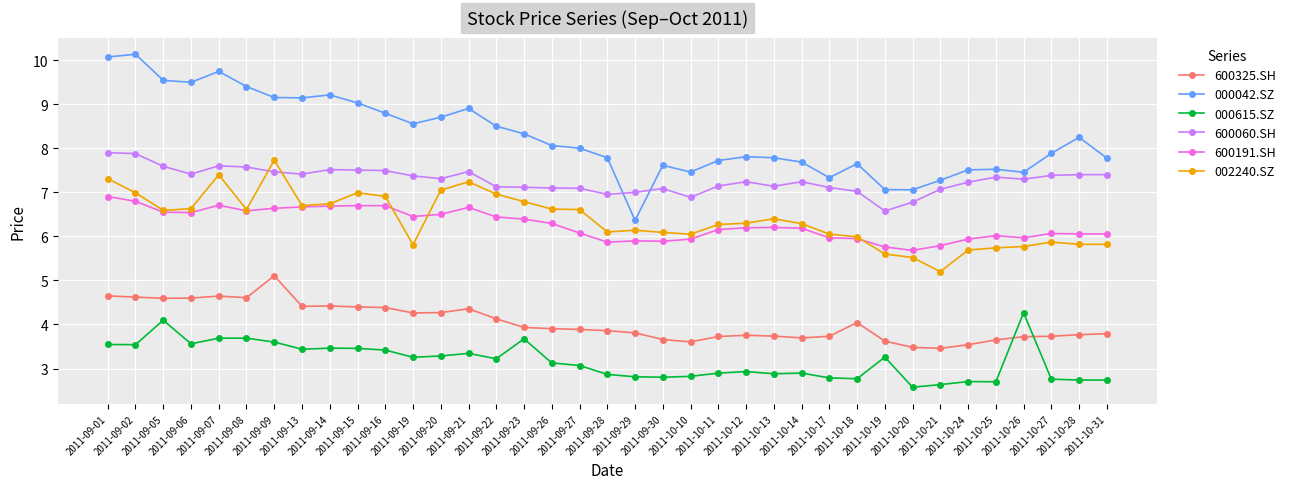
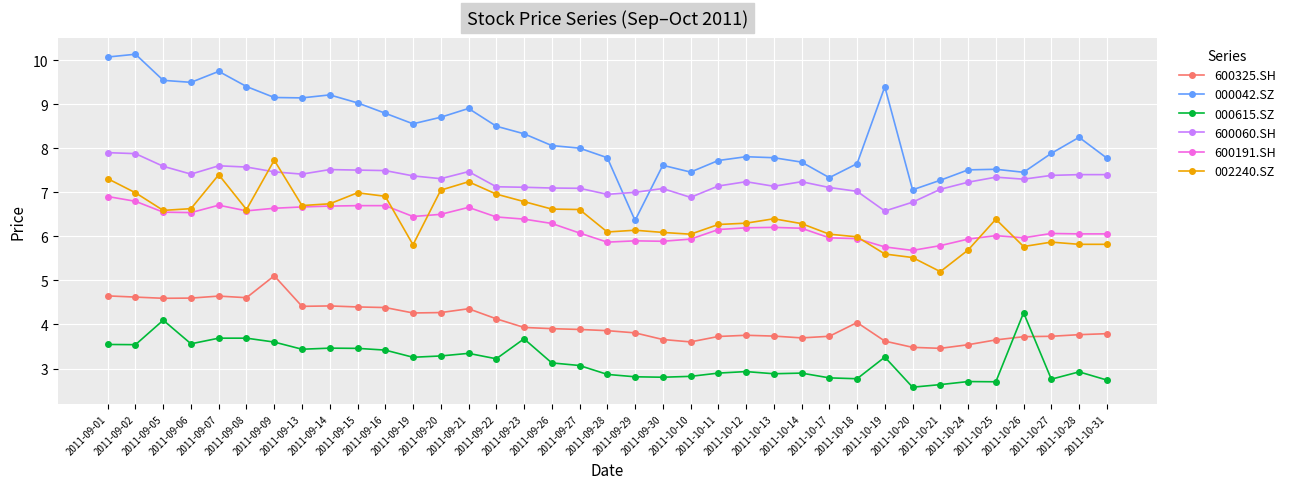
  {
    "600325.SH": {
      "2011-09-01": 4.6,
      "2011-09-02": 4.6,
      "2011-09-05": 4.6,
      "2011-09-06": 4.6,
      "2011-09-07": 4.6,
      "2011-09-08": 4.6,
      "2011-09-09": 5.1,
      "2011-09-13": 4.4,
      "2011-09-14": 4.4,
      "2011-09-15": 4.4,
      "2011-09-16": 4.4,
      "2011-09-19": 4.3,
      "2011-09-20": 4.3,
      "2011-09-21": 4.4,
      "2011-09-22": 4.1,
      "2011-09-23": 3.9,
      "2011-09-26": 3.9,
      "2011-09-27": 3.9,
      "2011-09-28": 3.9,
      "2011-09-29": 3.8,
      "2011-09-30": 3.7,
      "2011-10-10": 3.6,
      "2011-10-11": 3.7,
      "2011-10-12": 3.8,
      "2011-10-13": 3.7,
      "2011-10-14": 3.7,
      "2011-10-17": 3.7,
      "2011-10-18": 4.0,
      "2011-10-19": 3.6,
      "2011-10-20": 3.5,
      "2011-10-21": 3.5,
      "2011-10-24": 3.5,
      "2011-10-25": 3.7,
      "2011-10-26": 3.7,
      "2011-10-27": 3.7,
      "2011-10-28": 3.8,
      "2011-10-31": 3.8
    },
    "000042.SZ": {
      "2011-09-01": 10.1,
      "2011-09-02": 10.1,
      "2011-09-05": 9.5,
      "2011-09-06": 9.5,
      "2011-09-07": 9.7,
      "2011-09-08": 9.4,
      "2011-09-09": 9.2,
      "2011-09-13": 9.1,
      "2011-09-14": 9.2,
      "2011-09-15": 9.0,
      "2011-09-16": 8.8,
      "2011-09-19": 8.6,
      "2011-09-20": 8.7,
      "2011-09-21": 8.9,
      "2011-09-22": 8.5,
      "2011-09-23": 8.3,
      "2011-09-26": 8.1,
      "2011-09-27": 8.0,
      "2011-09-28": 7.8,
      "2011-09-29": 6.4,
      "2011-09-30": 7.6,
      "2011-10-10": 7.5,
      "2011-10-11": 7.7,
      "2011-10-12": 7.8,
      "2011-10-13": 7.8,
      "2011-10-14": 7.7,
      "2011-10-17": 7.3,
      "2011-10-18": 7.7,
-     "2011-10-19": 7.1,
+     "2011-10-19": 9.4,
      "2011-10-20": 7.1,
      "2011-10-21": 7.3,
      "2011-10-24": 7.5,
      "2011-10-25": 7.5,
      "2011-10-26": 7.5,
      "2011-10-27": 7.9,
      "2011-10-28": 8.2,
      "2011-10-31": 7.8
    },
    "000615.SZ": {
      "2011-09-01": 3.5,
      "2011-09-02": 3.5,
      "2011-09-05": 4.1,
      "2011-09-06": 3.6,
      "2011-09-07": 3.7,
      "2011-09-08": 3.7,
      "2011-09-09": 3.6,
      "2011-09-13": 3.4,
      "2011-09-14": 3.5,
      "2011-09-15": 3.5,
      "2011-09-16": 3.4,
      "2011-09-19": 3.3,
      "2011-09-20": 3.3,
      "2011-09-21": 3.3,
      "2011-09-22": 3.2,
      "2011-09-23": 3.7,
      "2011-09-26": 3.1,
      "2011-09-27": 3.1,
      "2011-09-28": 2.9,
      "2011-09-29": 2.8,
      "2011-09-30": 2.8,
      "2011-10-10": 2.8,
      "2011-10-11": 2.9,
      "2011-10-12": 2.9,
      "2011-10-13": 2.9,
      "2011-10-14": 2.9,
      "2011-10-17": 2.8,
      "2011-10-18": 2.8,
      "2011-10-19": 3.3,
      "2011-10-20": 2.6,
      "2011-10-21": 2.6,
      "2011-10-24": 2.7,
      "2011-10-25": 2.7,
      "2011-10-26": 4.3,
      "2011-10-27": 2.8,
-     "2011-10-28": 2.7,
+     "2011-10-28": 2.9,
      "2011-10-31": 2.7
    },
    "002240.SZ": {
      "2011-09-01": 7.3,
      "2011-09-02": 7.0,
      "2011-09-06": 6.6,
      "2011-09-07": 7.4,
      "2011-09-09": 7.7,
      "2011-09-15": 7.0,
      "2011-09-16": 6.9,
      "2011-09-19": 5.8,
      "2011-09-20": 7.1,
      "2011-09-21": 7.2,
      "2011-09-22": 7.0,
      "2011-09-23": 6.8,
      "2011-09-26": 6.6,
      "2011-09-27": 6.6,
      "2011-09-28": 6.1,
      "2011-09-29": 6.1,
      "2011-09-30": 6.1,
      "2011-10-10": 6.1,
      "2011-10-11": 6.3,
      "2011-10-12": 6.3,
      "2011-10-13": 6.4,
      "2011-10-14": 6.3,
      "2011-10-17": 6.1,
      "2011-10-19": 5.6,
      "2011-10-20": 5.5,
      "2011-10-21": 5.2,
      "2011-10-24": 5.7,
-     "2011-10-25": 5.7,
+     "2011-10-25": 6.4,
      "2011-10-26": 5.8,
      "2011-10-27": 5.9,
      "2011-10-28": 5.8,
      "2011-10-31": 5.8
    }
  }
